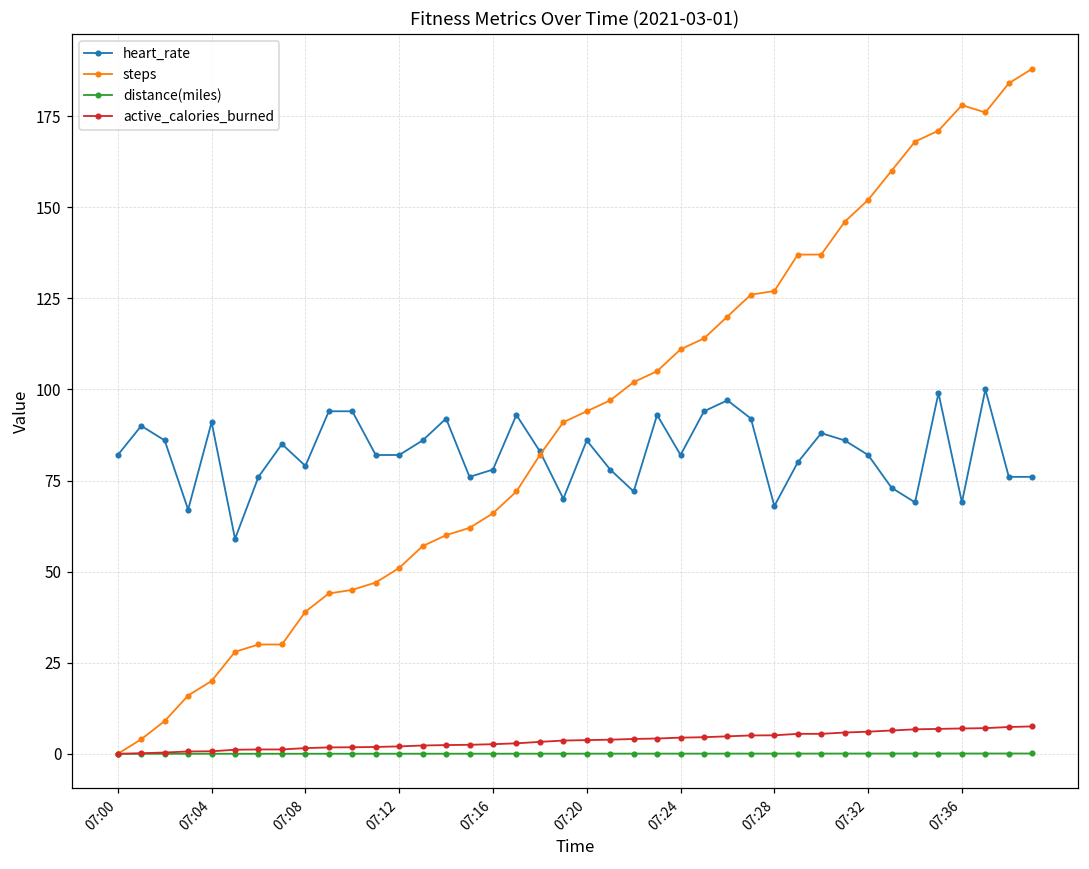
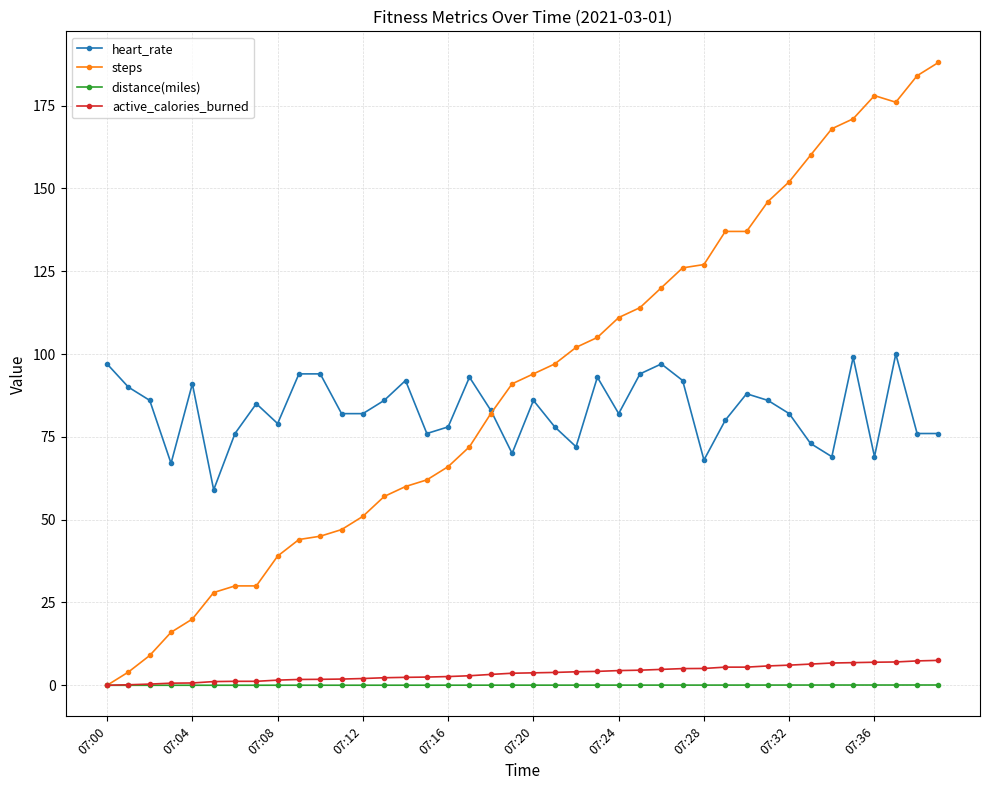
  {
    "heart_rate": {
-     "07:00": 82,
+     "07:00": 97,
      "07:04": 91,
      "07:08": 79,
      "07:12": 82,
      "07:16": 78,
      "07:20": 86,
      "07:24": 82,
      "07:28": 68,
      "07:32": 82,
      "07:36": 69
    },
    "steps": {
      "07:04": 20,
      "07:08": 39,
      "07:12": 51,
      "07:16": 66,
      "07:20": 94,
      "07:24": 111,
      "07:28": 127,
      "07:32": 152,
      "07:36": 178
    },
    "distance(miles)": {
      "07:08": 0,
      "07:12": 0,
      "07:16": 0,
      "07:20": 0,
      "07:24": 0,
      "07:28": 0,
      "07:32": 0,
      "07:36": 0
    },
    "active_calories_burned": {
      "07:08": 2,
      "07:12": 2,
      "07:16": 3,
      "07:20": 4,
      "07:24": 4,
      "07:28": 5,
      "07:32": 6,
      "07:36": 7
    }
  }
